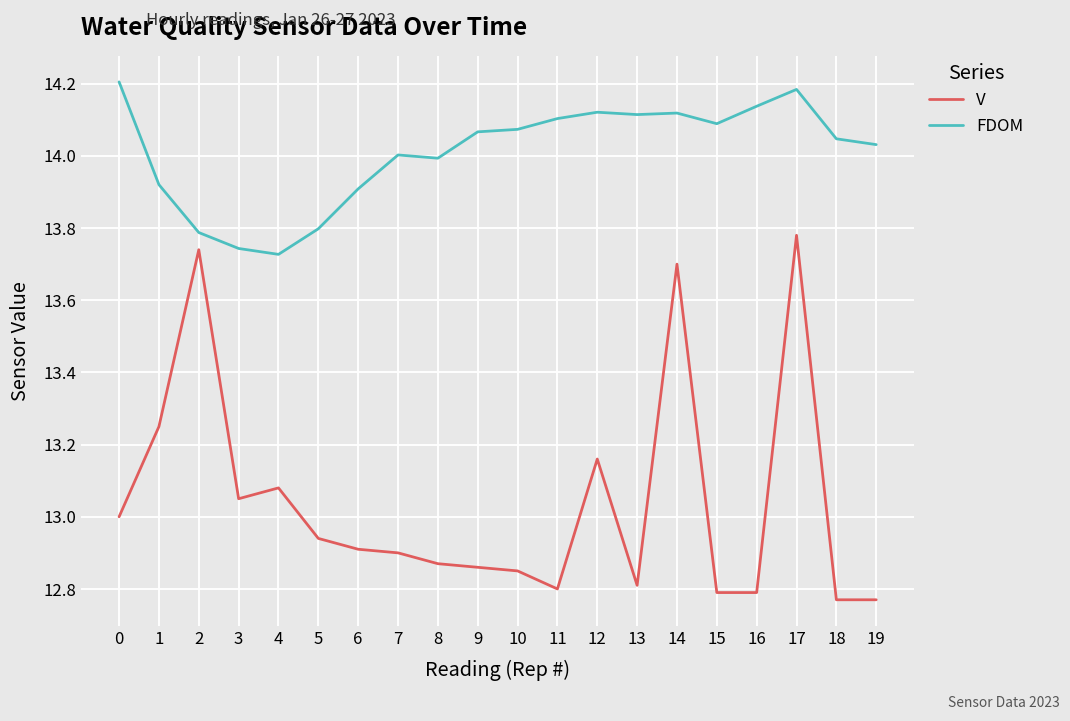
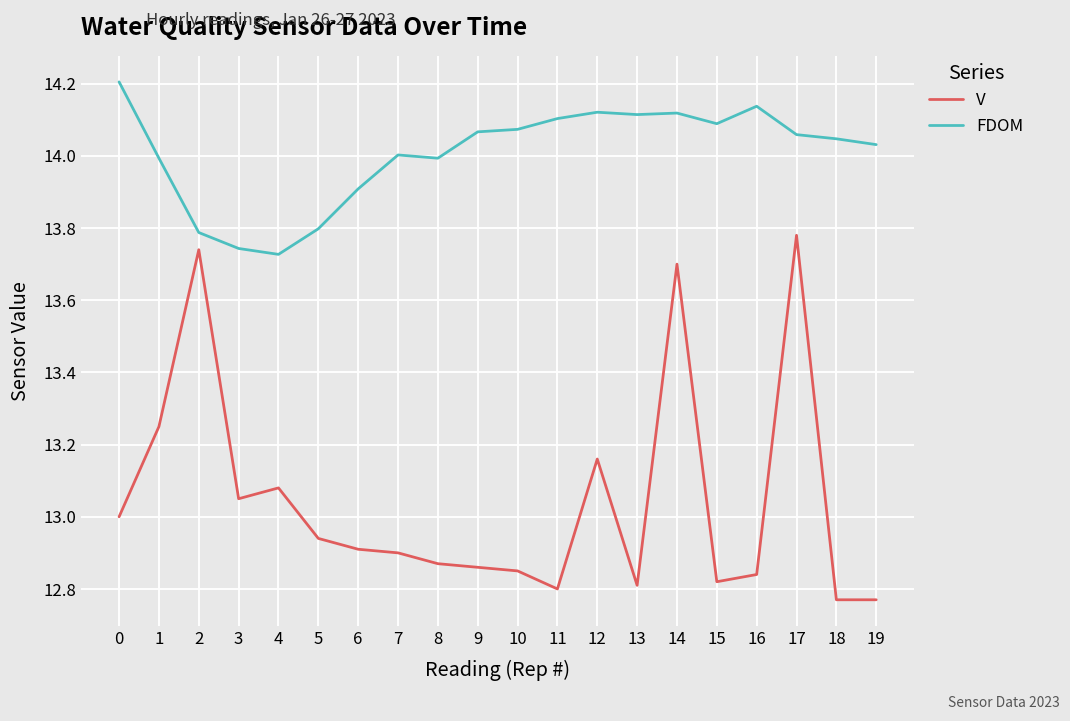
  {
    "V": {
      "0": 13.00,
      "1": 13.25,
      "2": 13.74,
      "3": 13.05,
      "4": 13.08,
      "5": 12.94,
      "6": 12.91,
      "7": 12.90,
      "8": 12.87,
      "9": 12.86,
      "10": 12.85,
      "11": 12.80,
      "12": 13.16,
      "13": 12.81,
      "14": 13.70,
-     "15": 12.79,
-     "16": 12.79,
+     "15": 12.82,
+     "16": 12.84,
      "17": 13.78,
      "18": 12.77,
      "19": 12.77
    },
    "FDOM": {
      "0": 14.21,
-     "1": 13.92,
+     "1": 13.99,
      "2": 13.79,
      "3": 13.74,
      "4": 13.73,
      "5": 13.80,
      "6": 13.91,
      "7": 14.00,
      "8": 13.99,
      "9": 14.07,
      "10": 14.07,
      "11": 14.10,
      "12": 14.12,
      "13": 14.11,
      "14": 14.12,
      "15": 14.09,
      "16": 14.14,
-     "17": 14.18,
+     "17": 14.06,
      "18": 14.05,
      "19": 14.03
    }
  }
